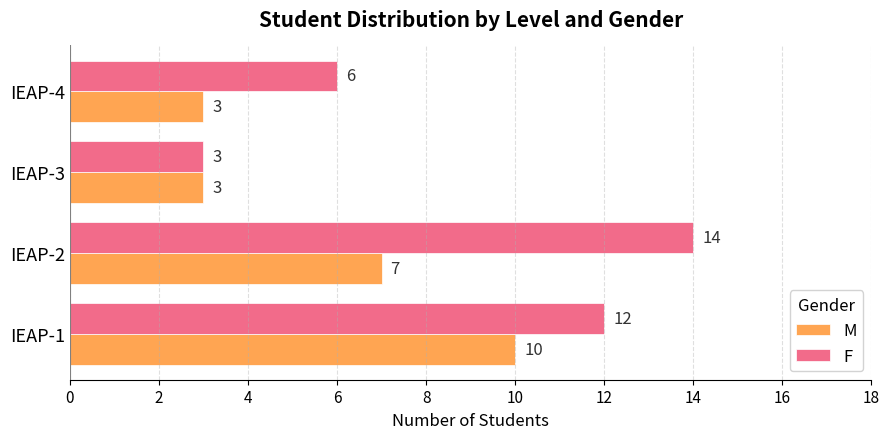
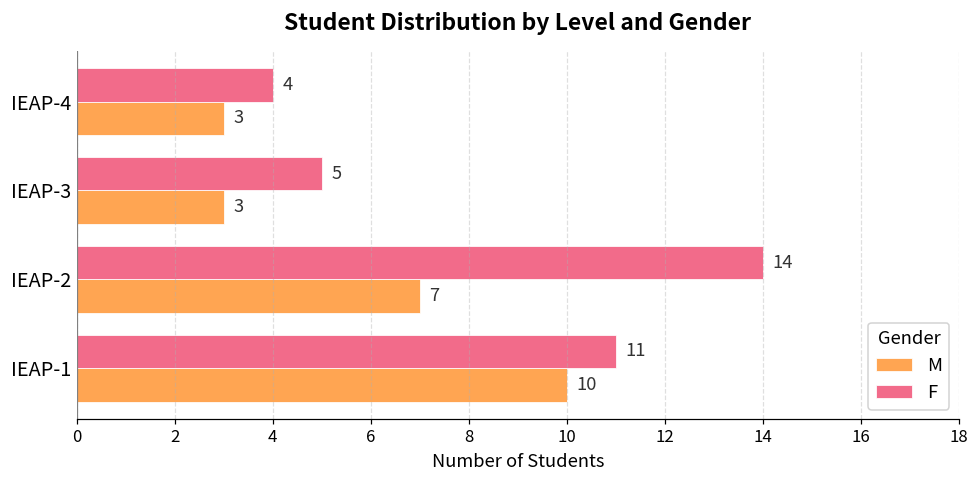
  {
    "M": {
      "IEAP-4": 3,
      "IEAP-3": 3,
      "IEAP-2": 7,
      "IEAP-1": 10
    },
    "F": {
-     "IEAP-4": 6,
-     "IEAP-3": 3,
+     "IEAP-4": 4,
+     "IEAP-3": 5,
      "IEAP-2": 14,
-     "IEAP-1": 12
+     "IEAP-1": 11
    }
  }
